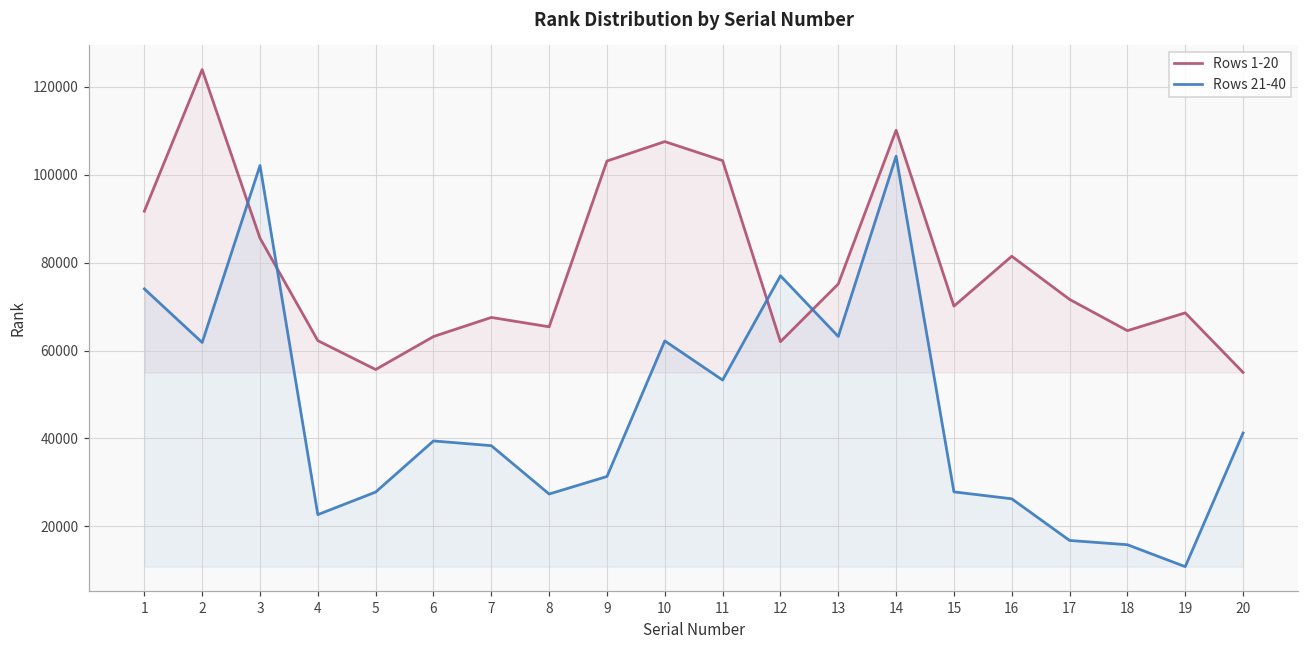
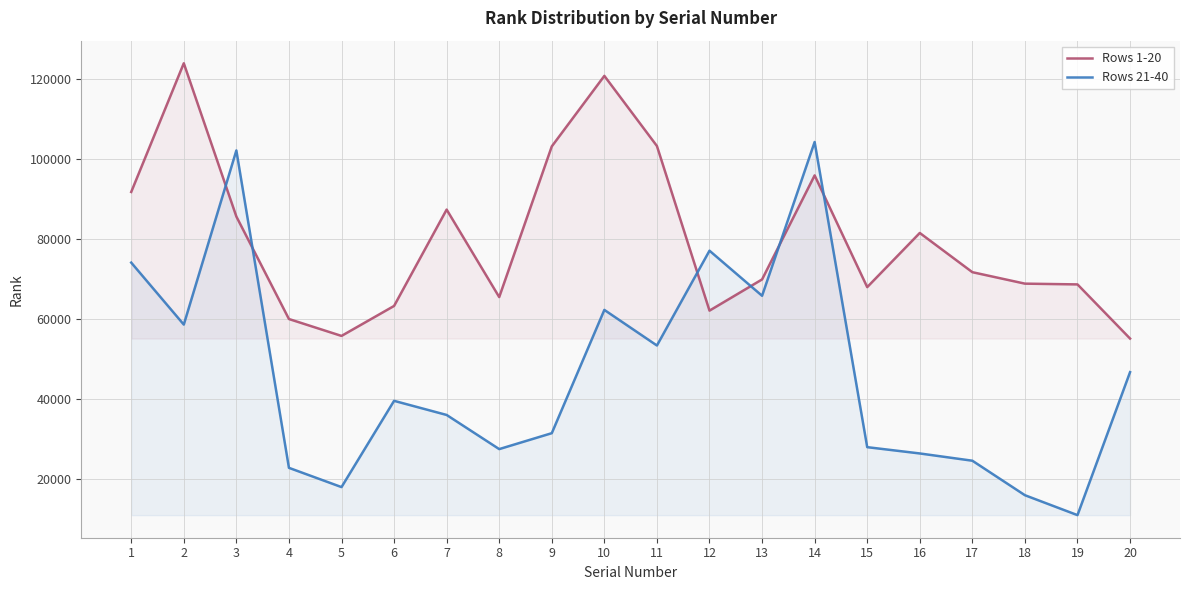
  {
    "Rows 1-20": {
      "1": 92000,
      "2": 124000,
      "3": 86000,
-     "4": 62000,
+     "4": 60000,
      "5": 56000,
      "6": 63000,
-     "7": 68000,
+     "7": 87000,
      "8": 65000,
      "9": 103000,
-     "10": 108000,
+     "10": 121000,
      "11": 103000,
      "12": 62000,
-     "13": 75000,
-     "14": 110000,
-     "15": 70000,
+     "13": 70000,
+     "14": 96000,
+     "15": 68000,
      "16": 81000,
      "17": 72000,
-     "18": 65000,
+     "18": 69000,
      "19": 69000,
      "20": 55000
    },
    "Rows 21-40": {
      "1": 74000,
-     "2": 62000,
+     "2": 59000,
      "3": 102000,
      "4": 23000,
-     "5": 28000,
+     "5": 18000,
      "6": 39000,
-     "7": 38000,
+     "7": 36000,
      "8": 27000,
      "9": 31000,
      "10": 62000,
      "11": 53000,
      "12": 77000,
-     "13": 63000,
+     "13": 66000,
      "14": 104000,
      "15": 28000,
      "16": 26000,
-     "17": 17000,
+     "17": 24000,
      "18": 16000,
      "19": 11000,
-     "20": 41000
+     "20": 47000
    }
  }
